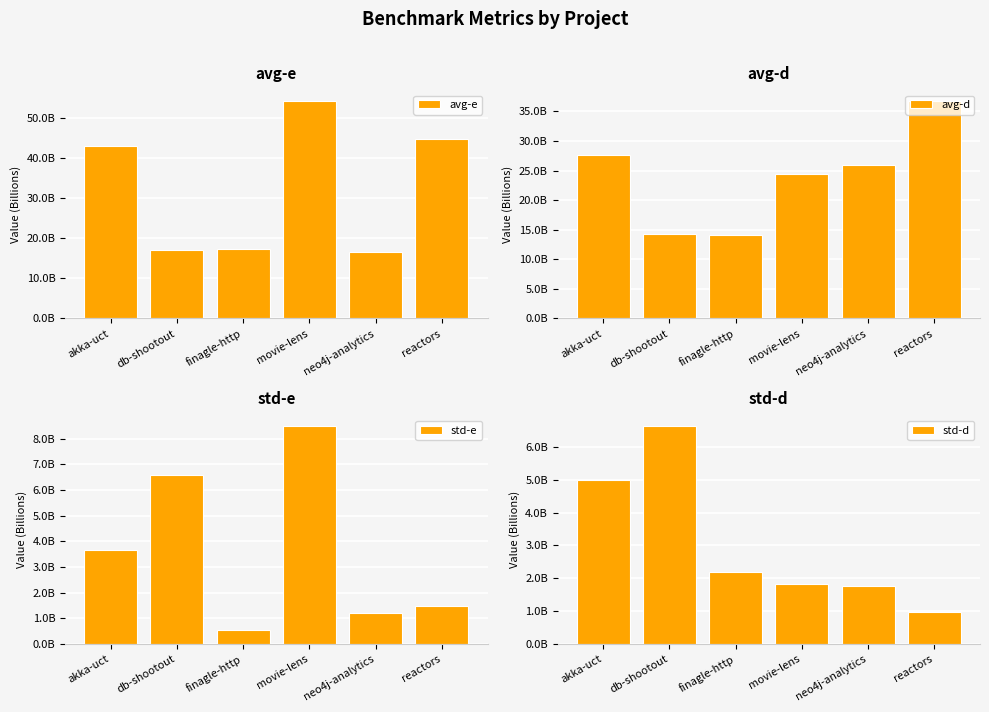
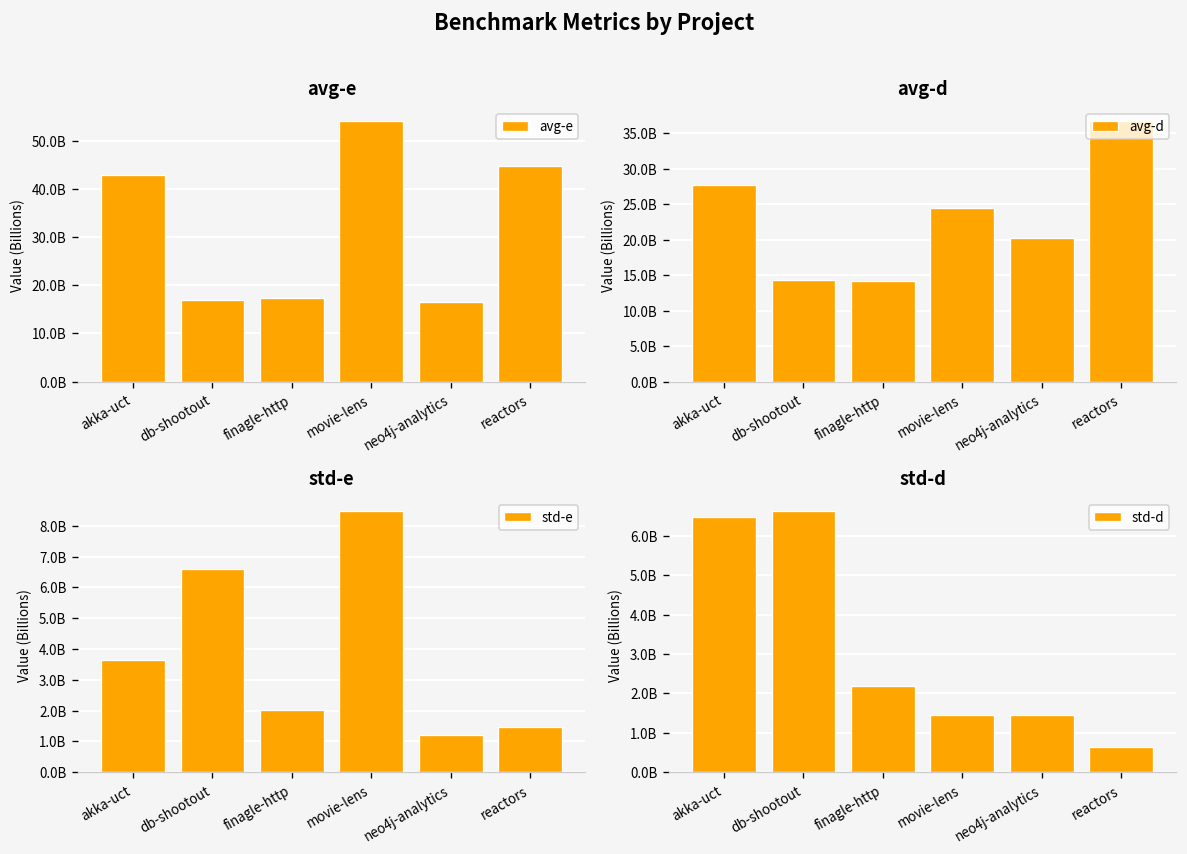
  {
    "avg-e": {
      "akka-uct": 43000000000,
      "db-shootout": 17000000000,
      "finagle-http": 17000000000,
      "movie-lens": 54000000000,
      "neo4j-analytics": 17000000000,
      "reactors": 45000000000
    },
    "avg-d": {
      "akka-uct": 28000000000,
      "db-shootout": 14000000000,
      "finagle-http": 14000000000,
      "movie-lens": 24000000000,
-     "neo4j-analytics": 26000000000
+     "neo4j-analytics": 20000000000
    },
    "std-e": {
      "akka-uct": 3700000000,
      "db-shootout": 6600000000,
-     "finagle-http": 600000000,
+     "finagle-http": 2000000000,
      "movie-lens": 8500000000,
      "neo4j-analytics": 1200000000,
      "reactors": 1500000000
    },
    "std-d": {
-     "akka-uct": 5000000000,
+     "akka-uct": 6500000000,
      "db-shootout": 6600000000,
      "finagle-http": 2200000000,
-     "movie-lens": 1800000000,
-     "neo4j-analytics": 1800000000,
-     "reactors": 1000000000
+     "movie-lens": 1500000000,
+     "neo4j-analytics": 1500000000,
+     "reactors": 700000000
    }
  }
